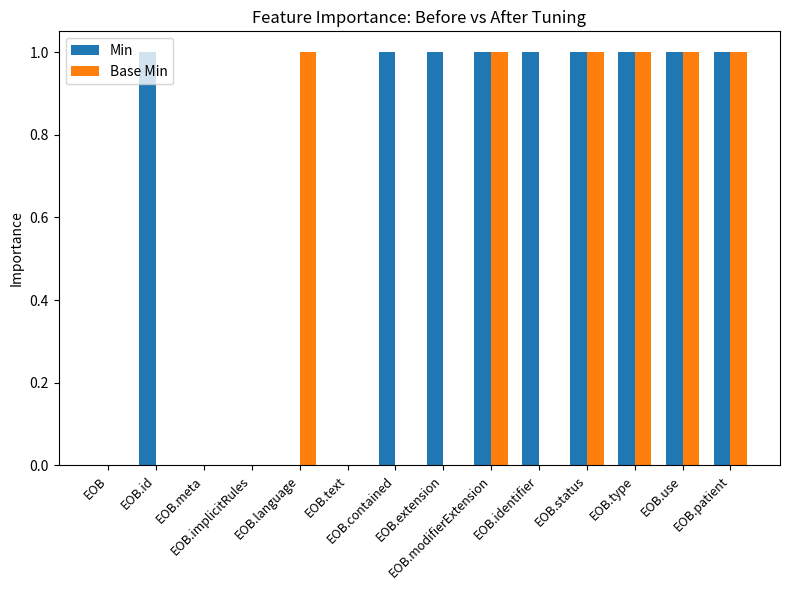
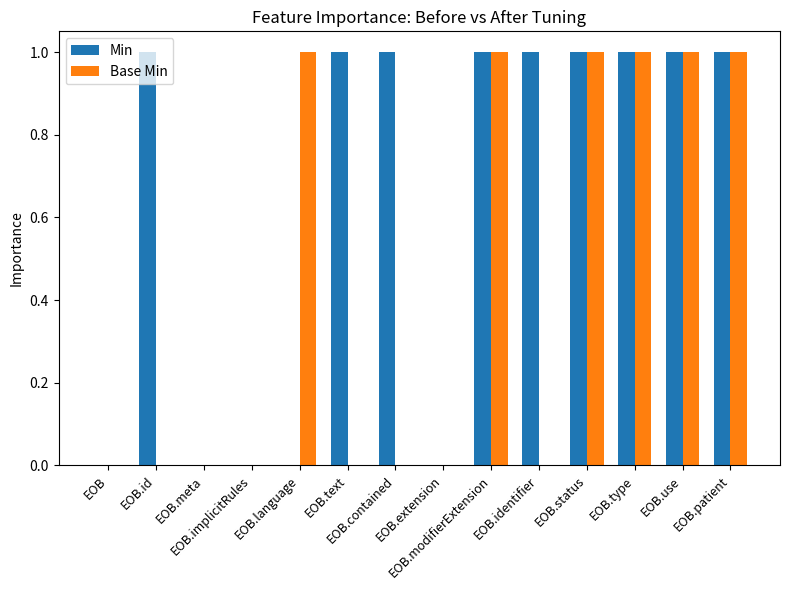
  {
    "Min": {
      "EOB": 0,
      "EOB.meta": 0,
      "EOB.implicitRules": 0,
      "EOB.language": 0,
-     "EOB.text": 0,
+     "EOB.text": 1,
      "EOB.contained": 1,
-     "EOB.extension": 1,
+     "EOB.extension": 0,
      "EOB.modifierExtension": 1,
      "EOB.identifier": 1,
      "EOB.status": 1,
      "EOB.type": 1,
      "EOB.use": 1,
      "EOB.patient": 1
    },
    "Base Min": {
      "EOB": 0,
      "EOB.id": 0,
      "EOB.meta": 0,
      "EOB.implicitRules": 0,
      "EOB.language": 1,
      "EOB.text": 0,
      "EOB.contained": 0,
      "EOB.extension": 0,
      "EOB.modifierExtension": 1,
      "EOB.identifier": 0,
      "EOB.status": 1,
      "EOB.type": 1,
      "EOB.use": 1,
      "EOB.patient": 1
    }
  }
